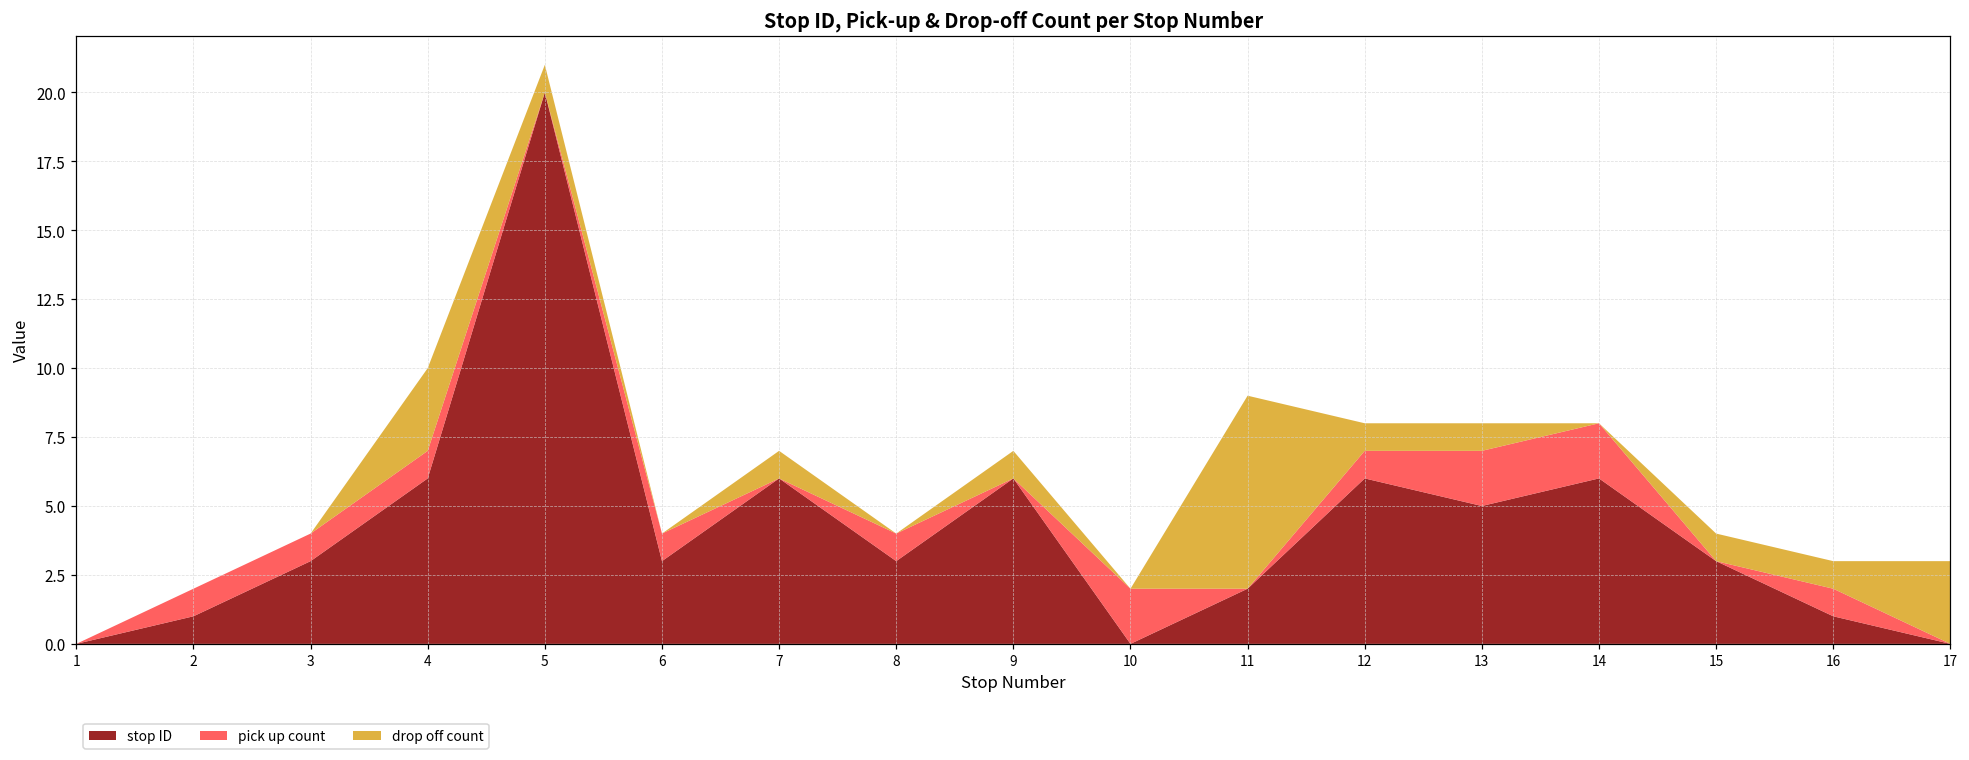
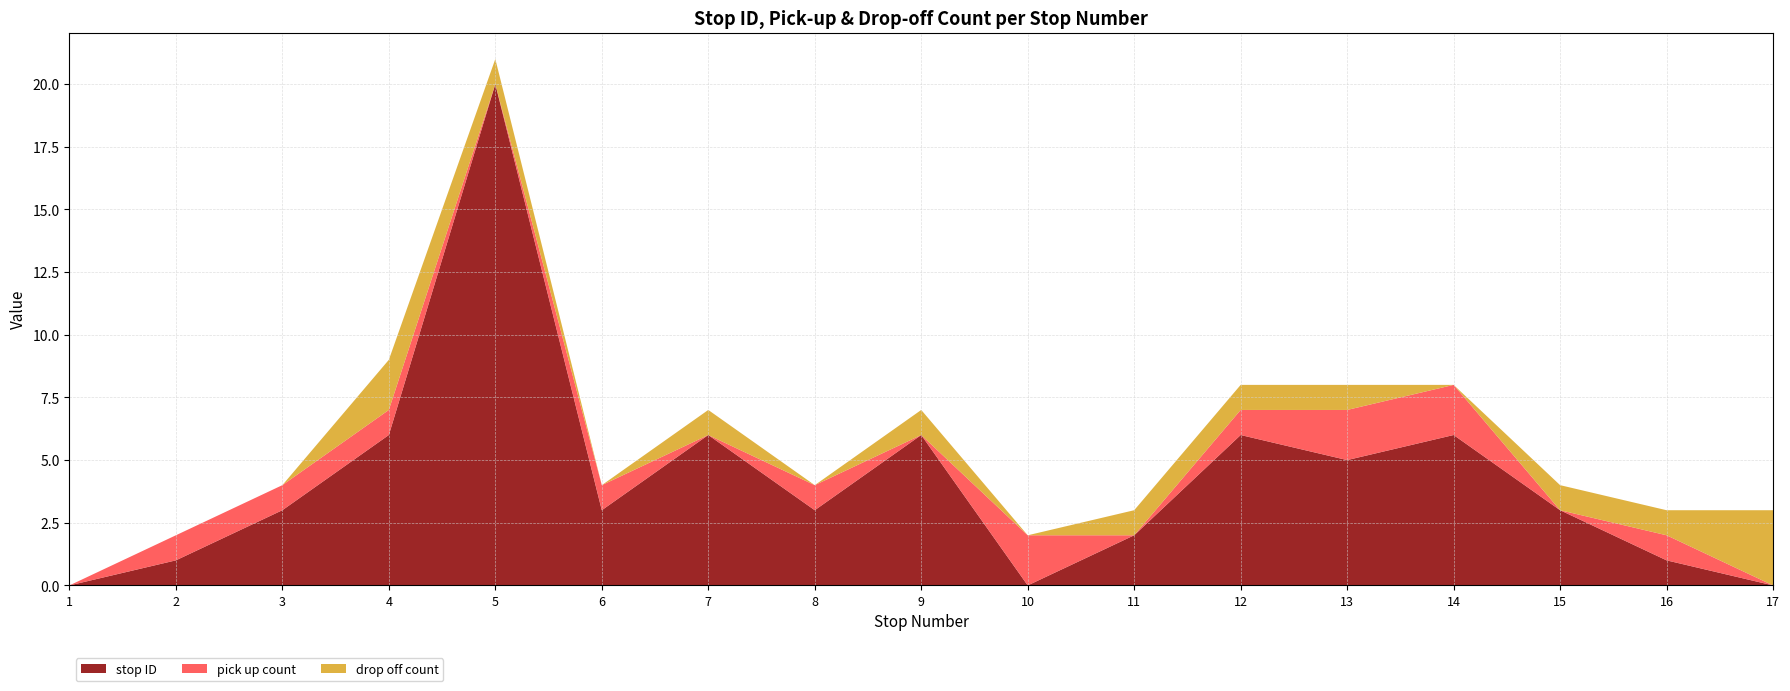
  {
    "stop ID": {
      "2": 1,
      "3": 3,
      "4": 6,
      "6": 3,
      "8": 3,
      "10": 0,
      "12": 6,
      "13": 5,
      "14": 6,
      "16": 1
    },
    "pick up count": {
      "4": 1,
      "12": 1,
      "13": 2,
      "16": 1
    },
    "drop off count": {
-     "4": 3,
+     "4": 2,
      "5": 1,
      "7": 1,
      "9": 1,
-     "11": 7,
+     "11": 1,
      "12": 1,
      "13": 1,
      "15": 1,
      "16": 1,
      "17": 3
    }
  }
